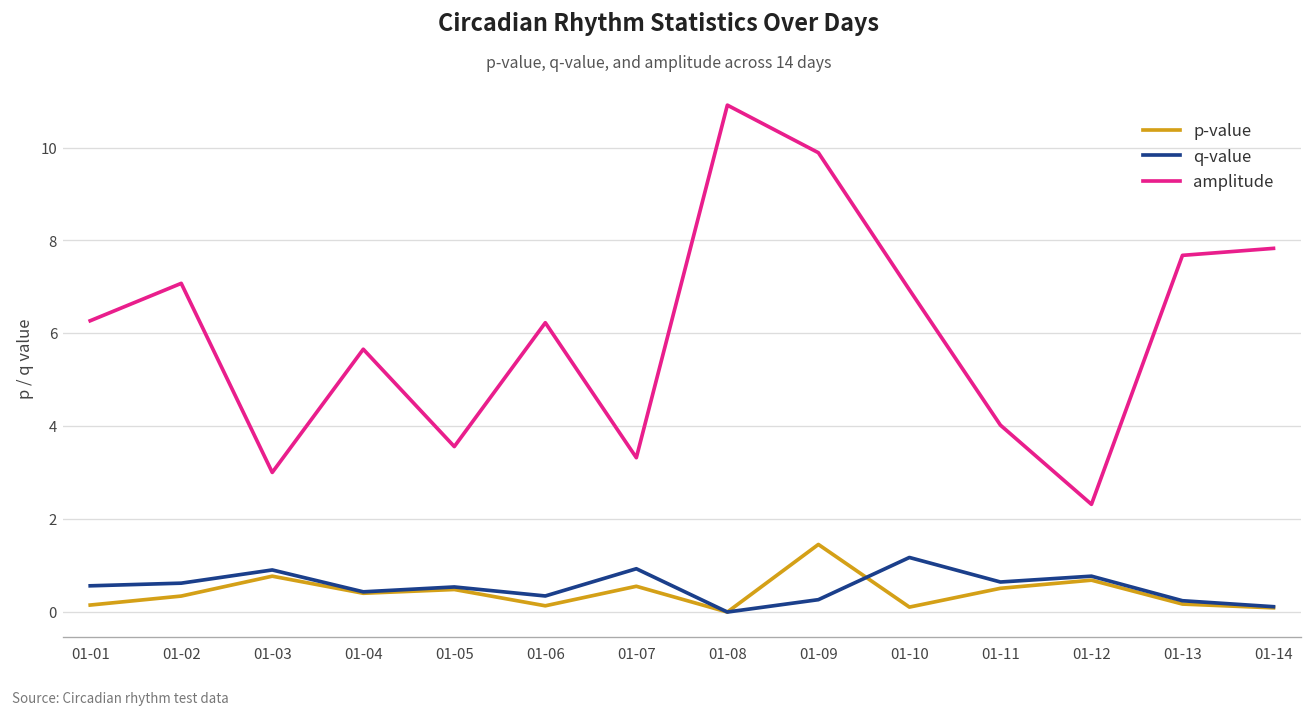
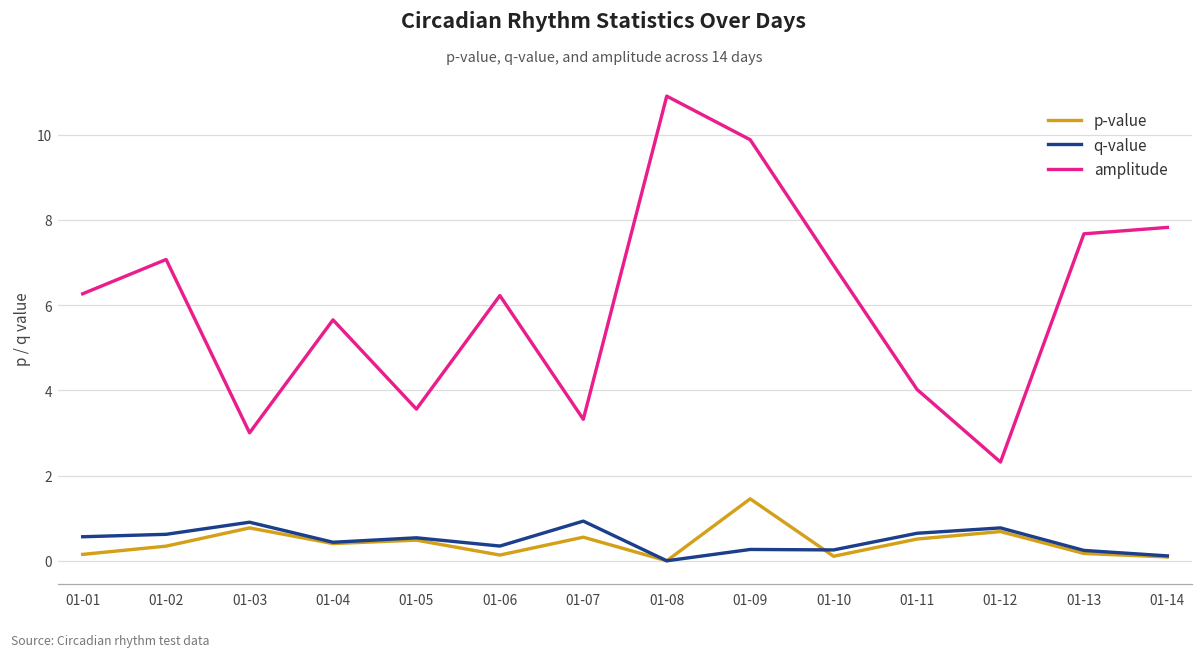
  {
    "p-value": {
      "01-01": 0.2,
      "01-02": 0.3,
      "01-03": 0.8,
      "01-06": 0.1,
      "01-07": 0.6,
      "01-09": 1.5,
      "01-10": 0.1,
      "01-11": 0.5,
      "01-12": 0.7,
      "01-13": 0.2
    },
    "q-value": {
      "01-01": 0.6,
      "01-02": 0.6,
      "01-03": 0.9,
      "01-06": 0.3,
      "01-07": 0.9,
      "01-09": 0.3,
-     "01-10": 1.2,
+     "01-10": 0.3,
      "01-11": 0.6,
      "01-12": 0.8,
      "01-13": 0.2
    },
    "amplitude": {
      "01-01": 6.3,
      "01-02": 7.1,
      "01-03": 3.0,
      "01-04": 5.7,
      "01-05": 3.6,
      "01-06": 6.2,
      "01-07": 3.3,
      "01-08": 10.9,
      "01-09": 9.9,
      "01-10": 6.9,
      "01-11": 4.0,
      "01-12": 2.3,
      "01-13": 7.7,
      "01-14": 7.8
    }
  }
